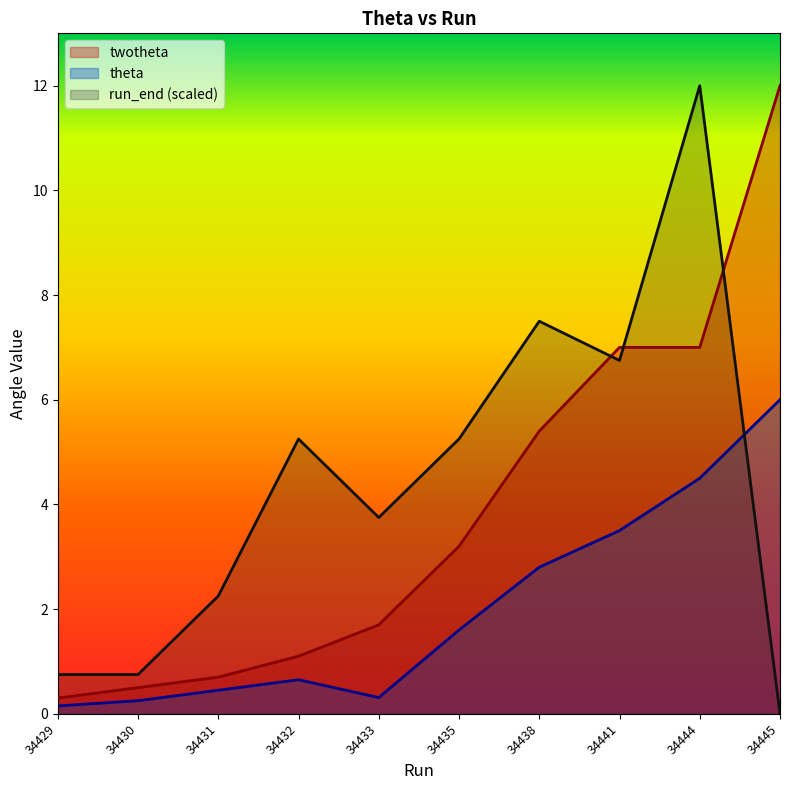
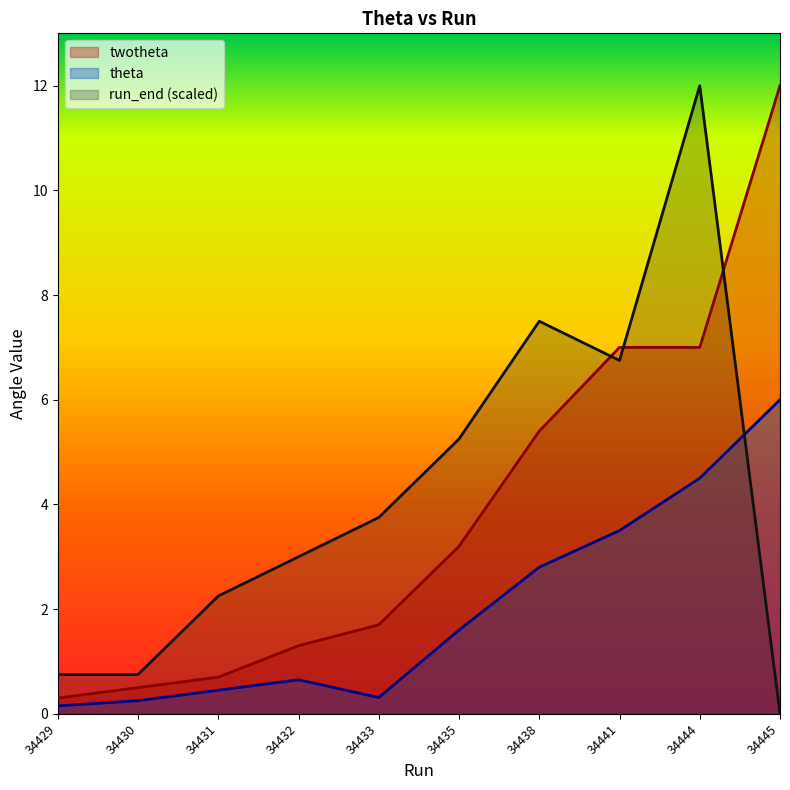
  {
    "twotheta": {
      "34429": 0.3,
      "34430": 0.5,
      "34431": 0.7,
-     "34432": 1.1,
+     "34432": 1.3,
      "34433": 1.7,
      "34435": 3.2,
      "34438": 5.4,
      "34441": 7.0,
      "34444": 7.0,
      "34445": 12.0
    },
    "theta": {
      "34429": 0.2,
      "34430": 0.3,
      "34431": 0.5,
      "34432": 0.7,
      "34433": 0.3,
      "34435": 1.6,
      "34438": 2.8,
      "34441": 3.5,
      "34444": 4.5,
      "34445": 6.0
    },
    "run_end (scaled)": {
      "34429": 0.8,
      "34430": 0.8,
      "34431": 2.3,
-     "34432": 5.3,
+     "34432": 3.0,
      "34433": 3.8,
      "34435": 5.3,
      "34438": 7.5,
      "34441": 6.8,
      "34444": 12.0,
      "34445": 0.0
    }
  }
